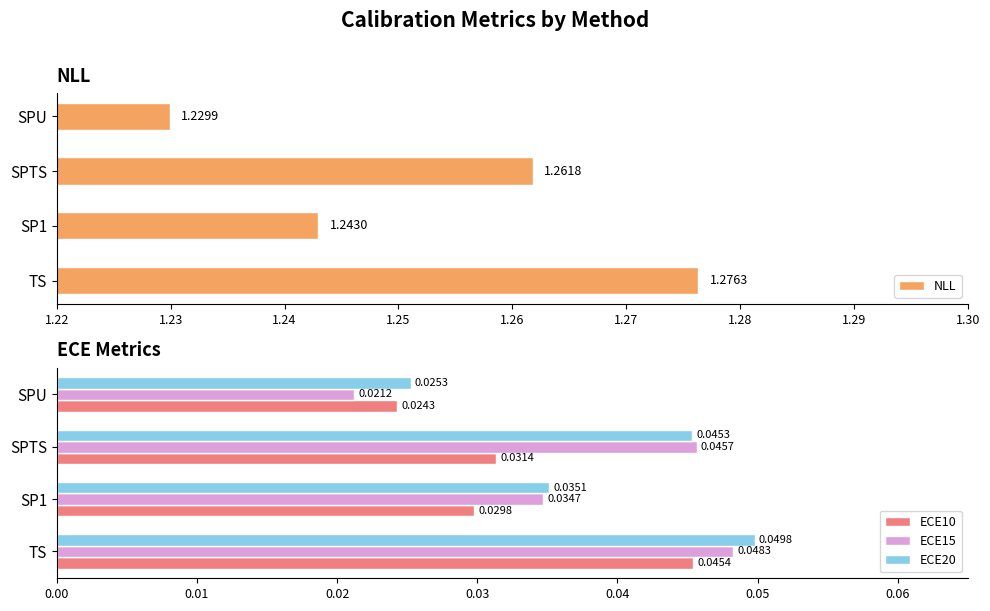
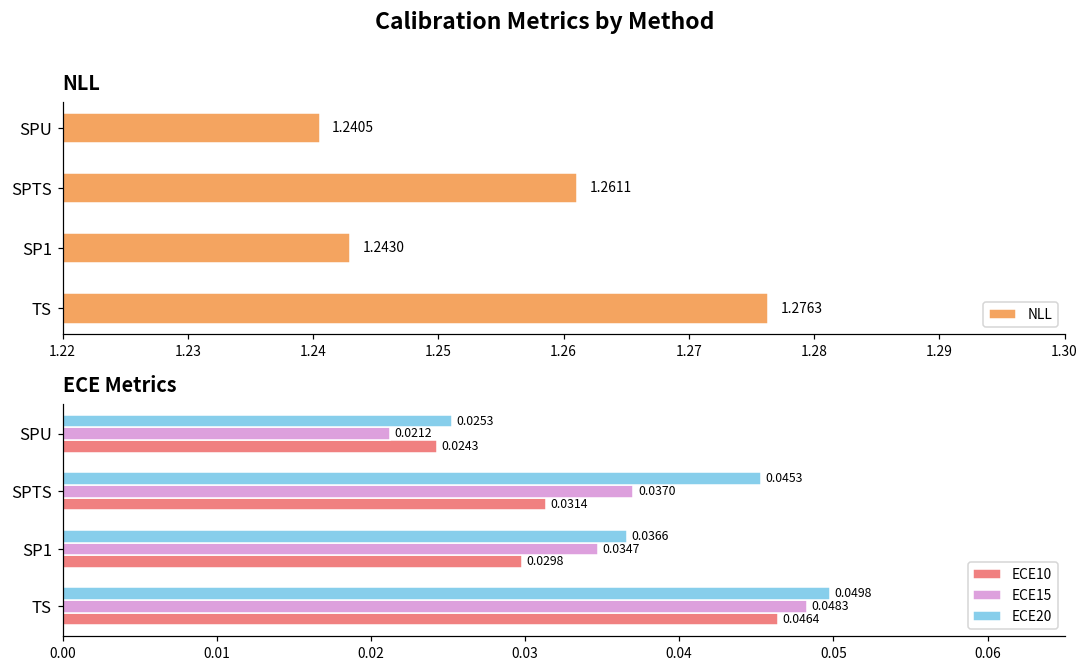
  {
    "NLL": {
-     "SPU": 1.2299,
-     "SPTS": 1.2618,
+     "SPU": 1.2405,
+     "SPTS": 1.2611,
      "SP1": 1.2430,
      "TS": 1.2763
    },
    "ECE Metrics": {
      "ECE10": {
        "SPU": 0.0243,
        "SPTS": 0.0314,
        "SP1": 0.0298,
-       "TS": 0.0454
+       "TS": 0.0464
      },
      "ECE15": {
        "SPU": 0.0212,
-       "SPTS": 0.0457,
+       "SPTS": 0.0370,
        "SP1": 0.0347,
        "TS": 0.0483
      },
      "ECE20": {
        "SPU": 0.0253,
        "SPTS": 0.0453,
-       "SP1": 0.0351,
+       "SP1": 0.0366,
        "TS": 0.0498
      }
    }
  }
